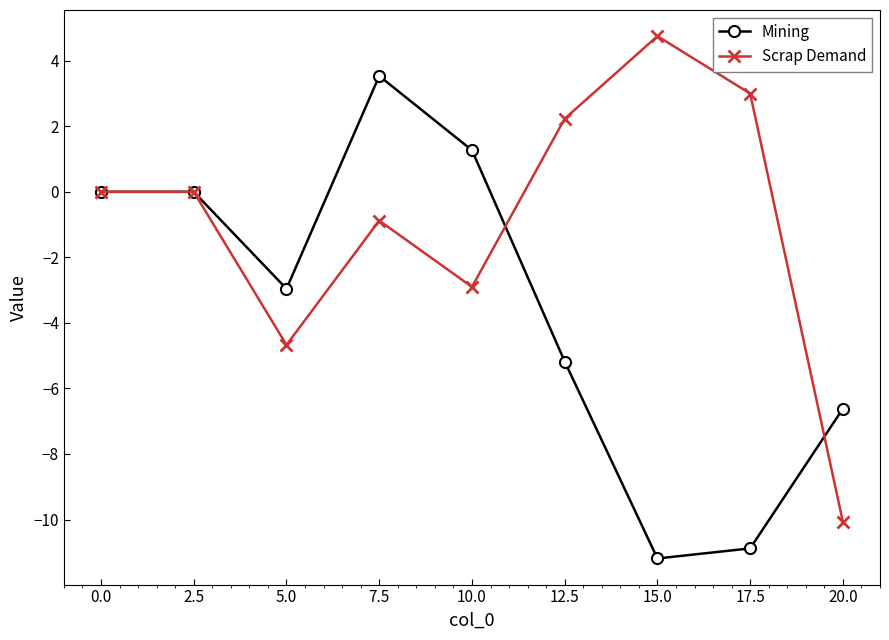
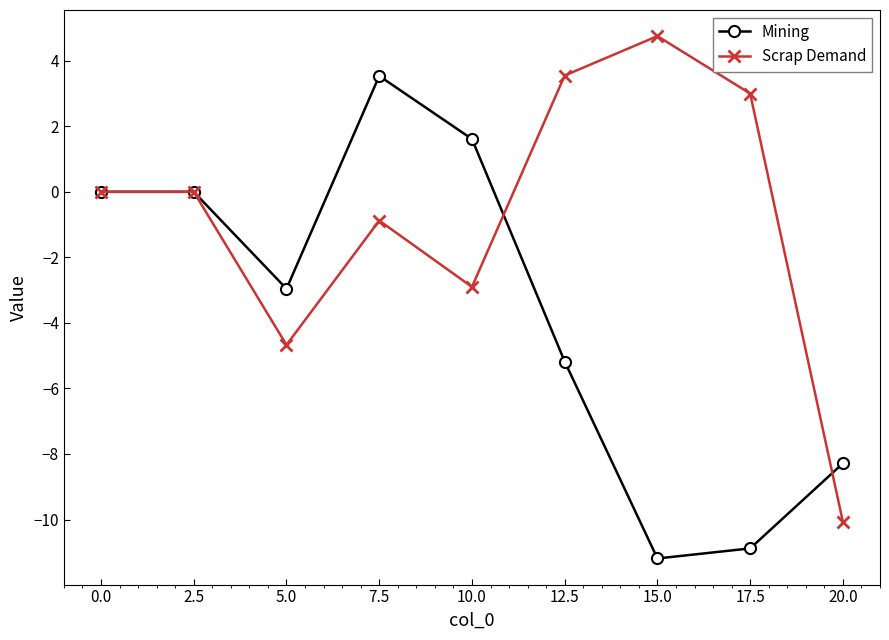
  {
    "Mining": {
      "5.0": -3.0,
      "7.5": 3.5,
-     "10.0": 1.3,
+     "10.0": 1.6,
      "12.5": -5.2,
      "15.0": -11.2,
      "17.5": -10.9,
-     "20.0": -6.6
+     "20.0": -8.3
    },
    "Scrap Demand": {
      "5.0": -4.7,
      "7.5": -0.9,
      "10.0": -2.9,
-     "12.5": 2.2,
+     "12.5": 3.5,
      "15.0": 4.8,
      "17.5": 3.0,
      "20.0": -10.1
    }
  }
